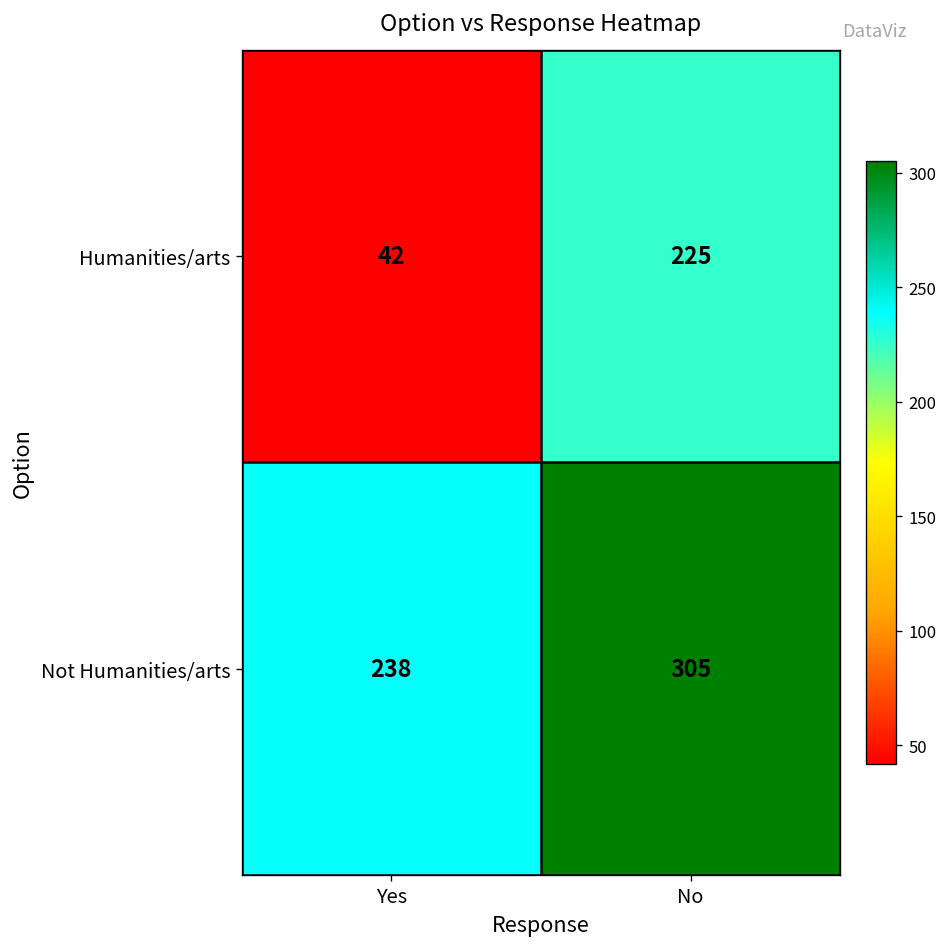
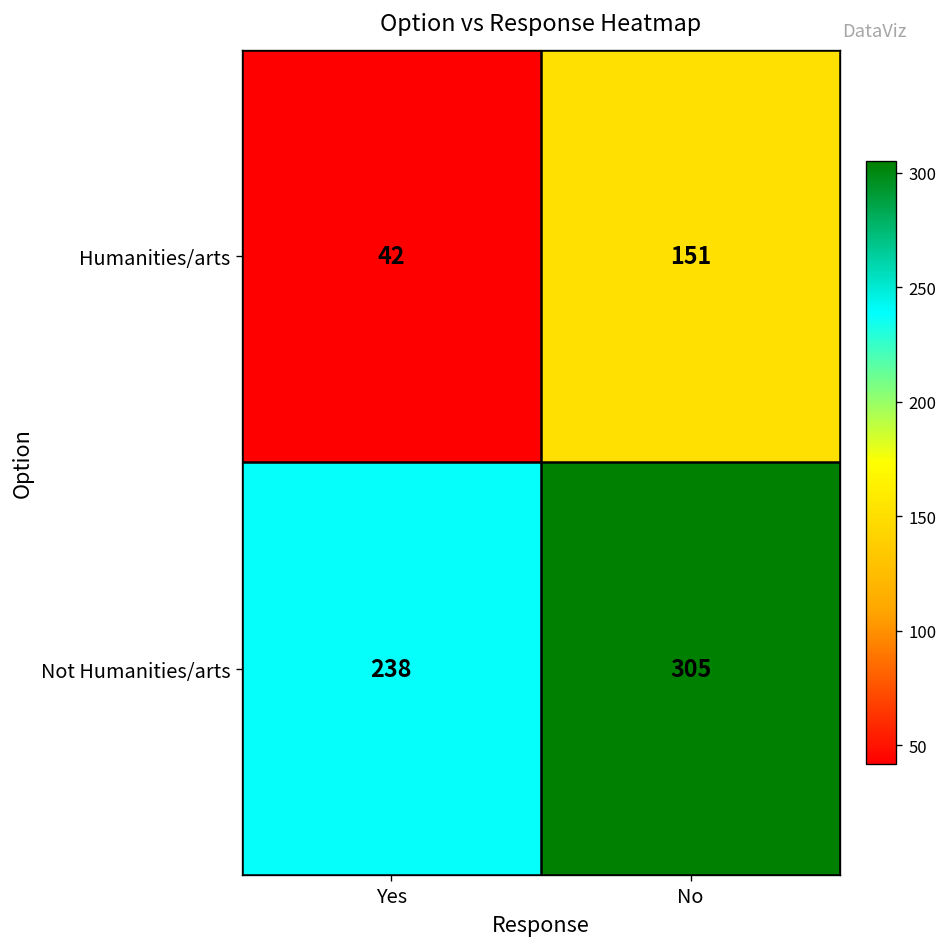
  {
    "Humanities/arts": {
      "Yes": 42,
-     "No": 225
+     "No": 151
    },
    "Not Humanities/arts": {
      "Yes": 238,
      "No": 305
    }
  }
